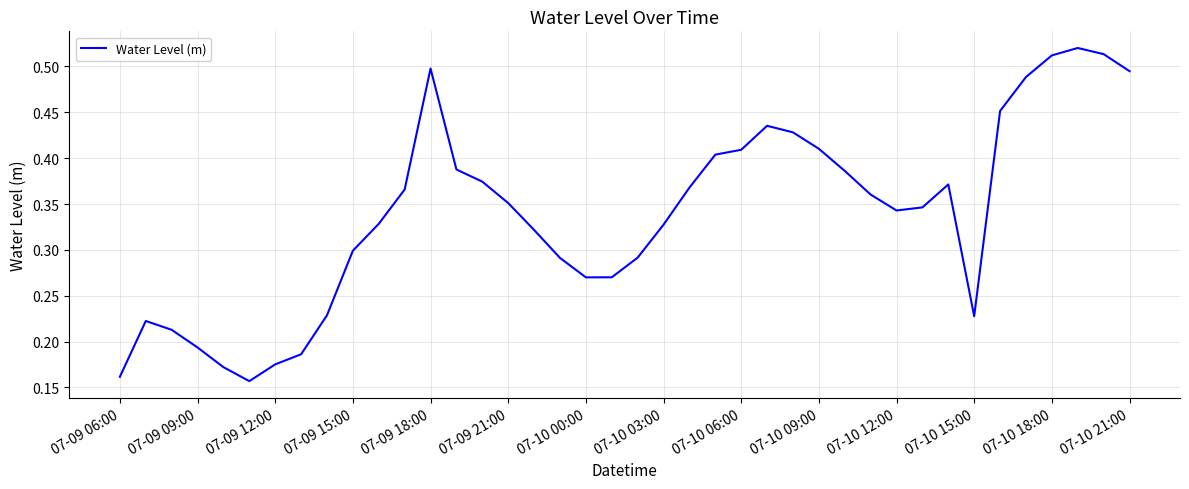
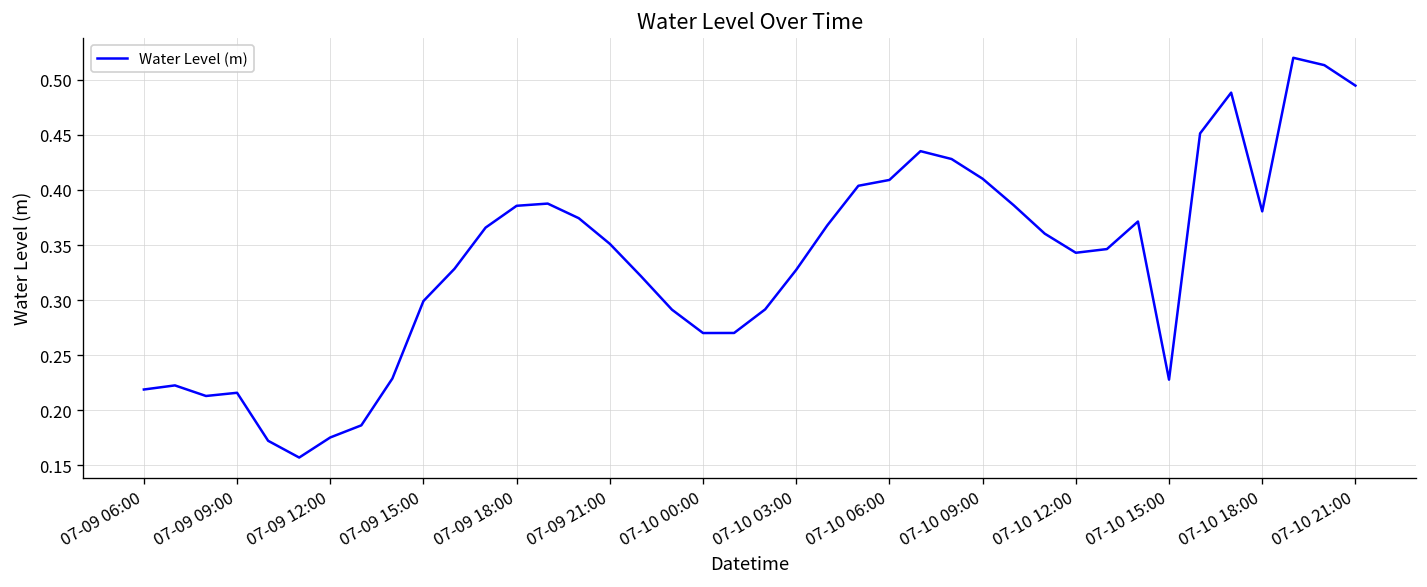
  {
-   "07-09 06:00": 0.16,
-   "07-09 09:00": 0.19,
+   "07-09 06:00": 0.22,
+   "07-09 09:00": 0.22,
    "07-09 12:00": 0.18,
    "07-09 15:00": 0.30,
-   "07-09 18:00": 0.50,
+   "07-09 18:00": 0.39,
    "07-09 21:00": 0.35,
    "07-10 00:00": 0.27,
    "07-10 03:00": 0.33,
    "07-10 06:00": 0.41,
    "07-10 09:00": 0.41,
    "07-10 12:00": 0.34,
    "07-10 15:00": 0.23,
-   "07-10 18:00": 0.51,
+   "07-10 18:00": 0.38,
    "07-10 21:00": 0.49
  }
